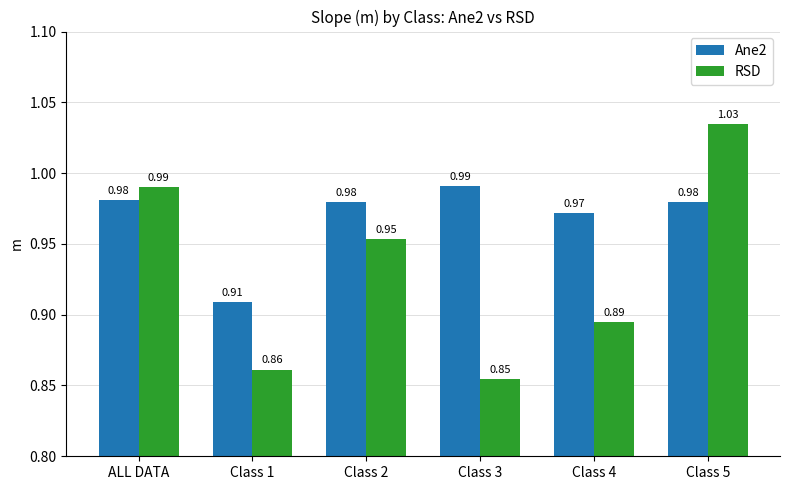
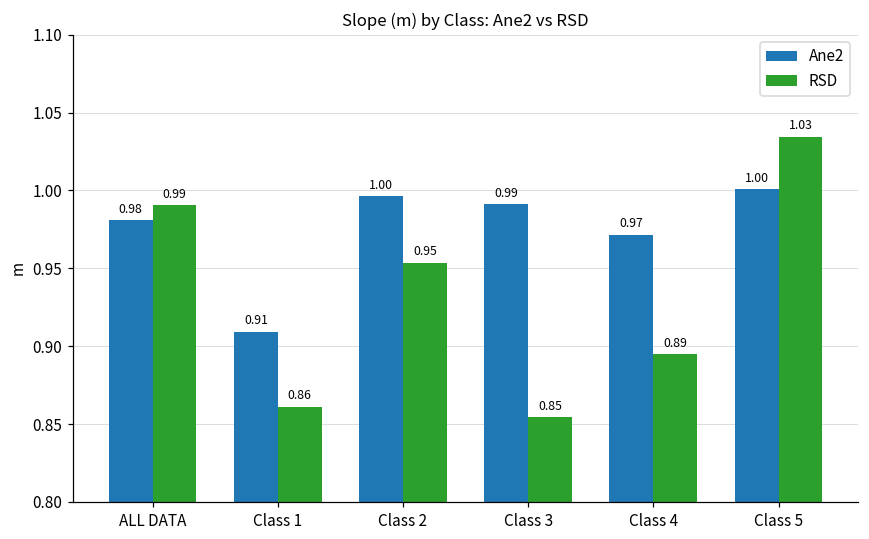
  {
    "Ane2": {
      "ALL DATA": 0.98,
      "Class 1": 0.91,
-     "Class 2": 0.98,
+     "Class 2": 1.00,
      "Class 3": 0.99,
      "Class 4": 0.97,
-     "Class 5": 0.98
+     "Class 5": 1.00
    },
    "RSD": {
      "ALL DATA": 0.99,
      "Class 1": 0.86,
      "Class 2": 0.95,
      "Class 3": 0.85,
      "Class 4": 0.89,
      "Class 5": 1.03
    }
  }
